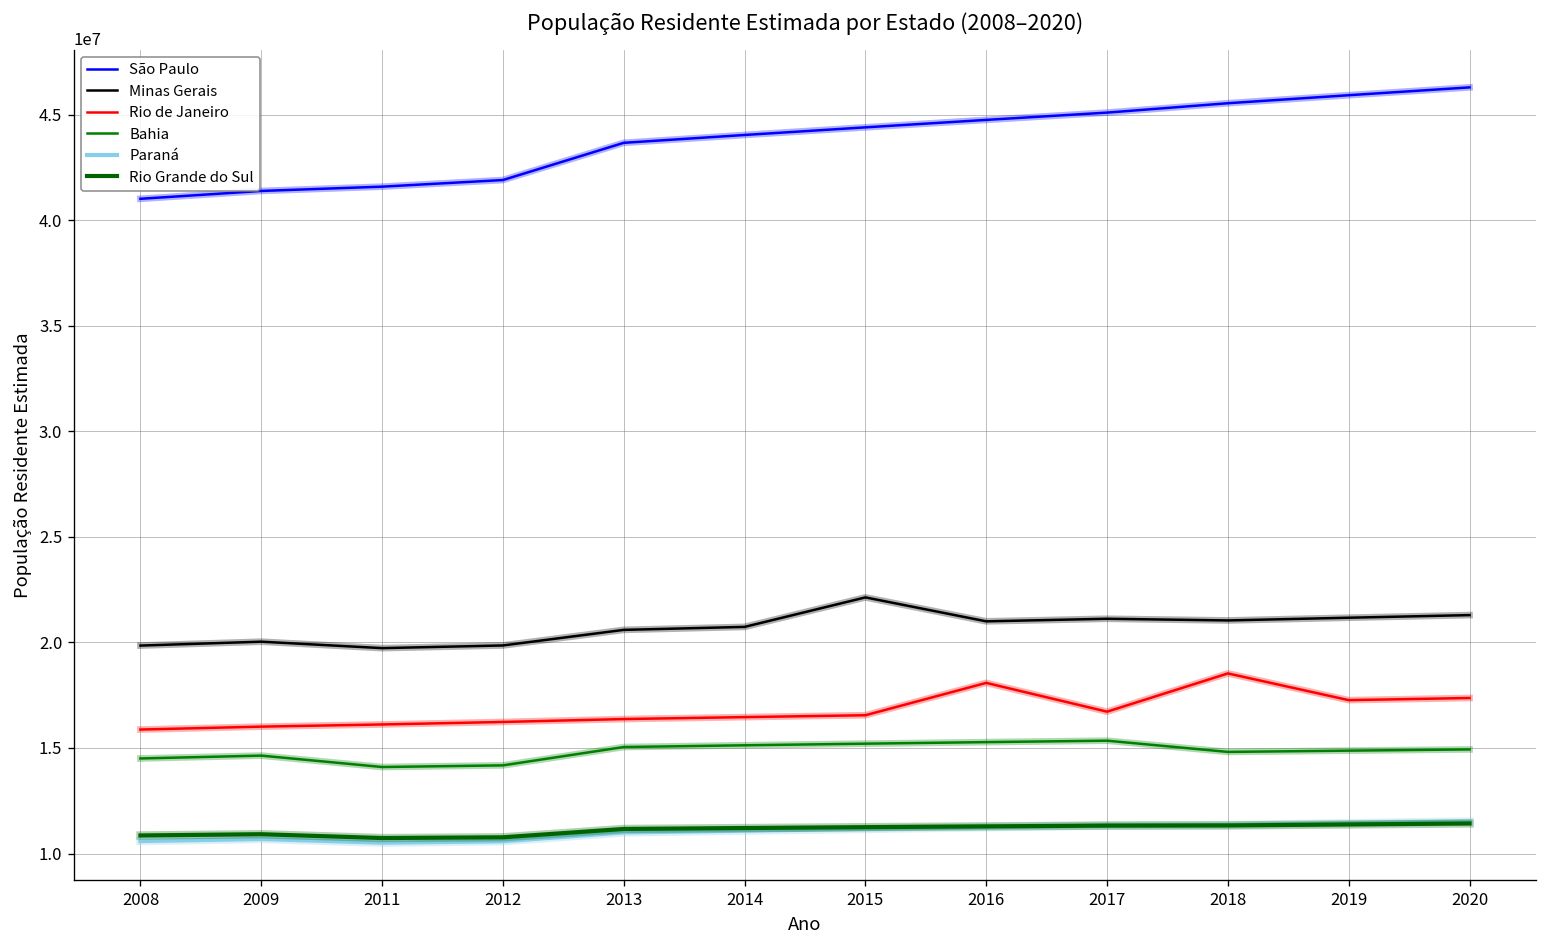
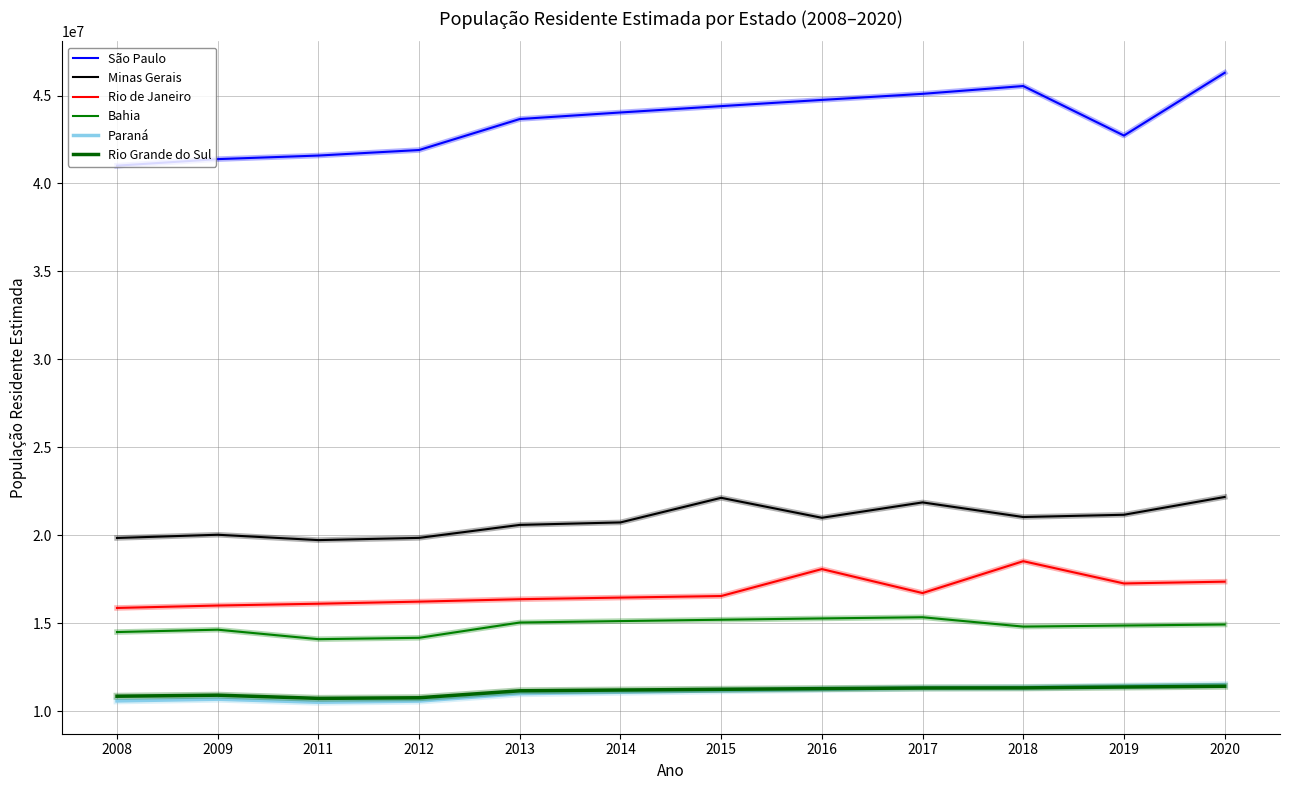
  {
    "São Paulo": {
      "2009": 41400000,
      "2011": 41600000,
      "2012": 41900000,
      "2013": 43700000,
      "2014": 44000000,
      "2015": 44400000,
      "2016": 44700000,
      "2017": 45100000,
      "2018": 45500000,
-     "2019": 45900000,
+     "2019": 42700000,
      "2020": 46300000
    },
    "Minas Gerais": {
      "2008": 19900000,
      "2009": 20000000,
      "2011": 19700000,
      "2012": 19900000,
      "2013": 20600000,
      "2014": 20700000,
      "2015": 22100000,
      "2016": 21000000,
-     "2017": 21100000,
+     "2017": 21900000,
      "2018": 21000000,
      "2019": 21200000,
-     "2020": 21300000
+     "2020": 22200000
    },
    "Rio de Janeiro": {
      "2008": 15900000,
      "2009": 16000000,
      "2011": 16100000,
      "2012": 16200000,
      "2013": 16400000,
      "2014": 16500000,
      "2015": 16600000,
      "2016": 18100000,
      "2017": 16700000,
      "2018": 18500000,
      "2019": 17300000,
      "2020": 17400000
    },
    "Paraná": {
      "2008": 10600000,
      "2009": 10700000,
      "2011": 10500000,
      "2012": 10600000,
      "2013": 11000000
    }
  }
